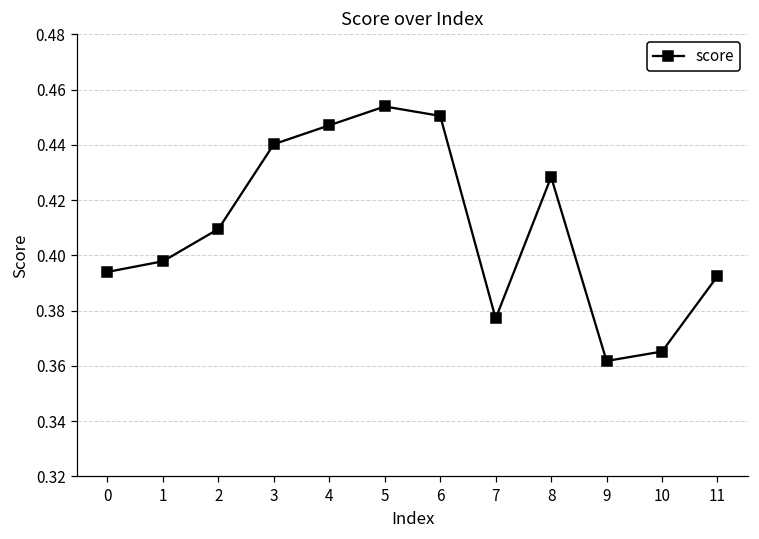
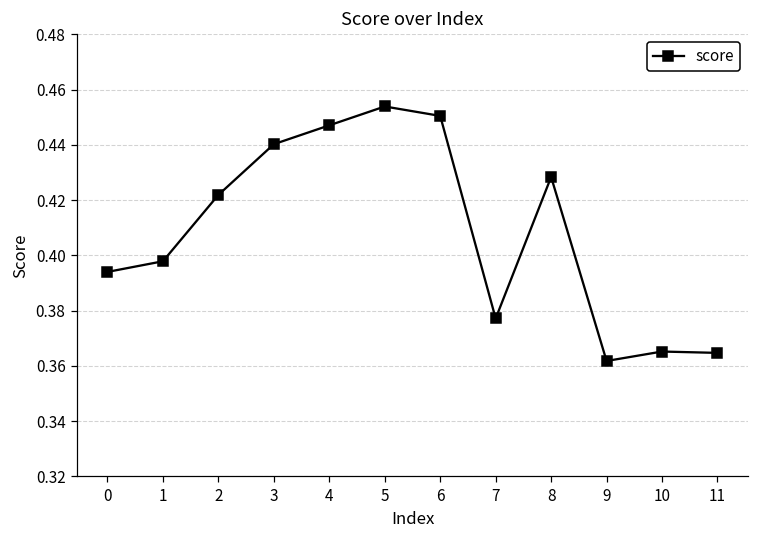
  {
    "0": 0.394,
    "1": 0.398,
-   "2": 0.410,
+   "2": 0.422,
    "3": 0.440,
    "4": 0.447,
    "5": 0.454,
    "6": 0.451,
    "7": 0.377,
    "8": 0.428,
    "9": 0.362,
    "10": 0.365,
-   "11": 0.392
+   "11": 0.365
  }
